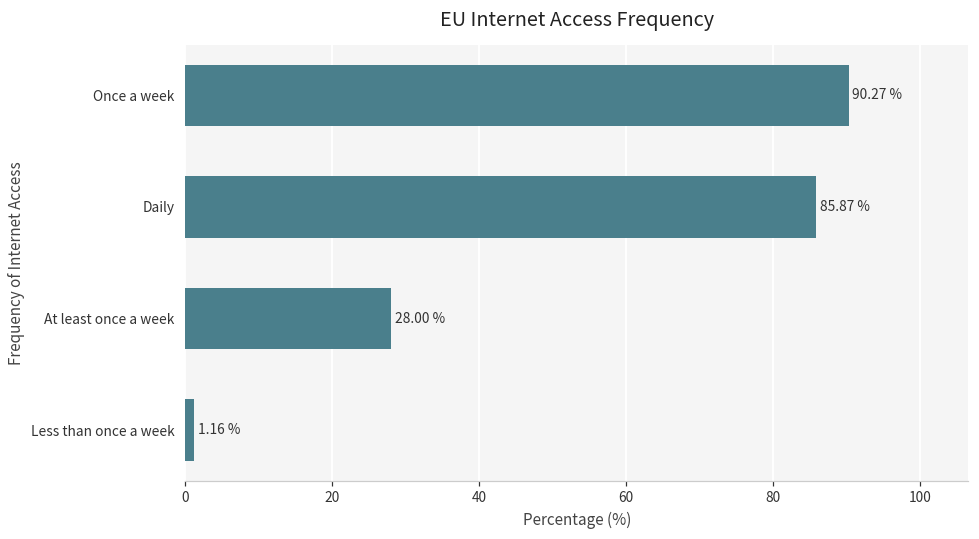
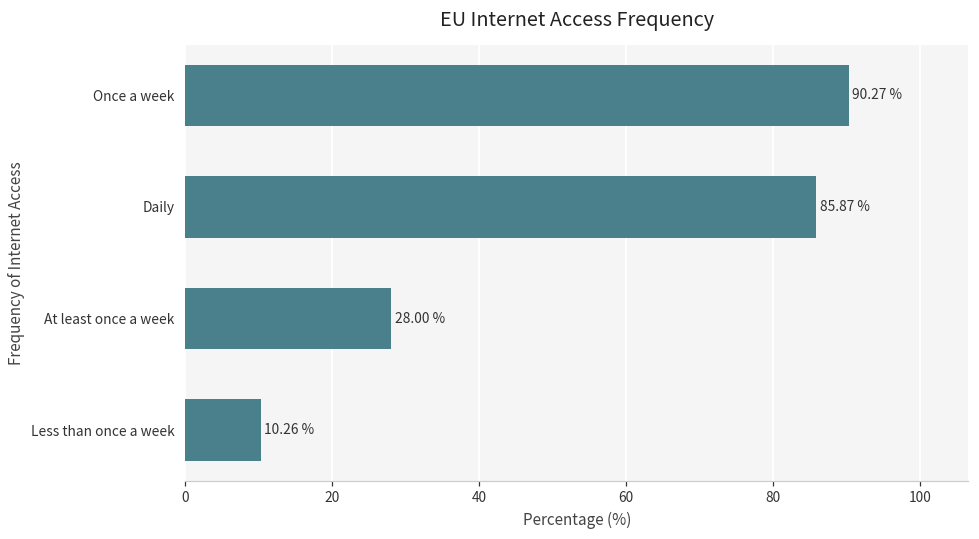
  {
    "Once a week": "90.27 %",
    "Daily": "85.87 %",
    "At least once a week": "28.00 %",
-   "Less than once a week": "1.16 %"
+   "Less than once a week": "10.26 %"
  }
